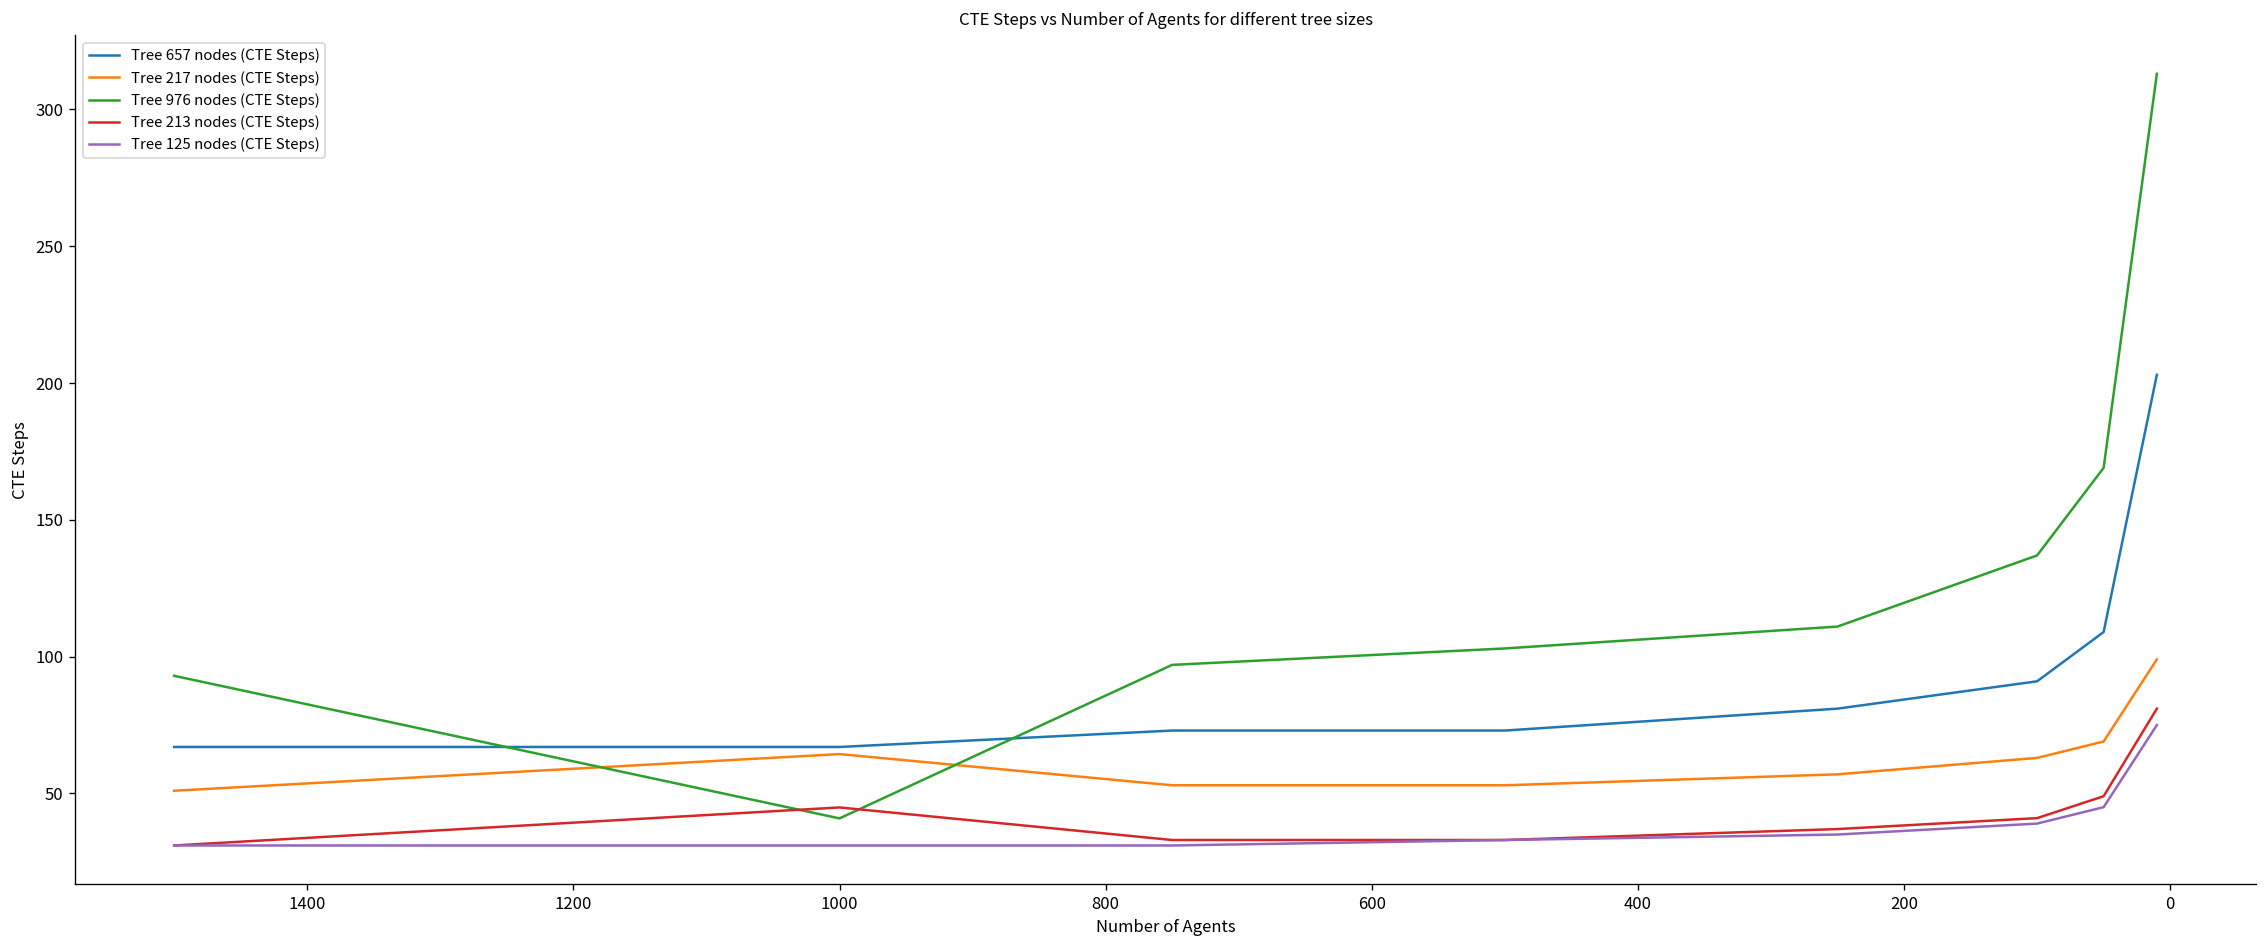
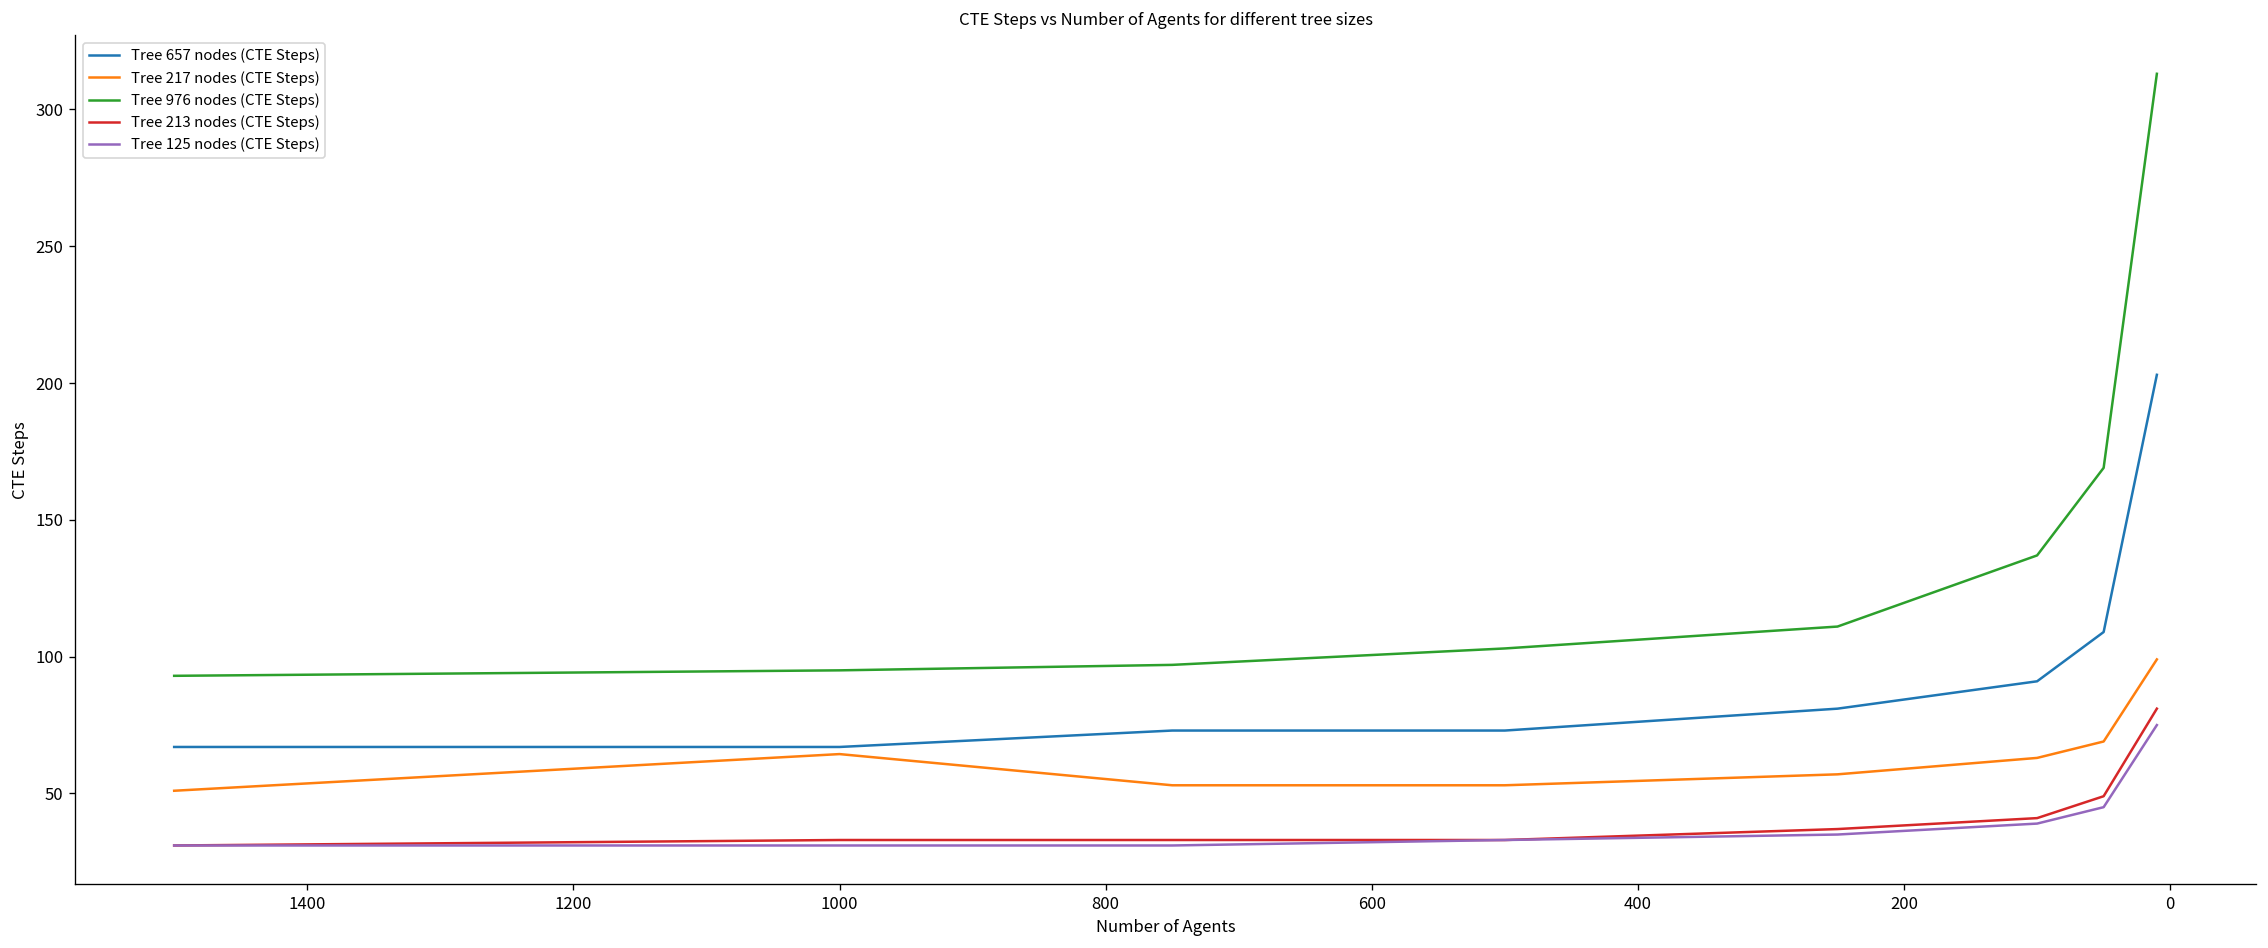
  {
    "Tree 657 nodes (CTE Steps)": {
      "1000": 67
    },
    "Tree 217 nodes (CTE Steps)": {
      "1000": 64
    },
    "Tree 976 nodes (CTE Steps)": {
-     "1000": 41
+     "1000": 95
    },
    "Tree 213 nodes (CTE Steps)": {
-     "1000": 45
+     "1000": 33
    },
    "Tree 125 nodes (CTE Steps)": {
      "1000": 31
    }
  }
